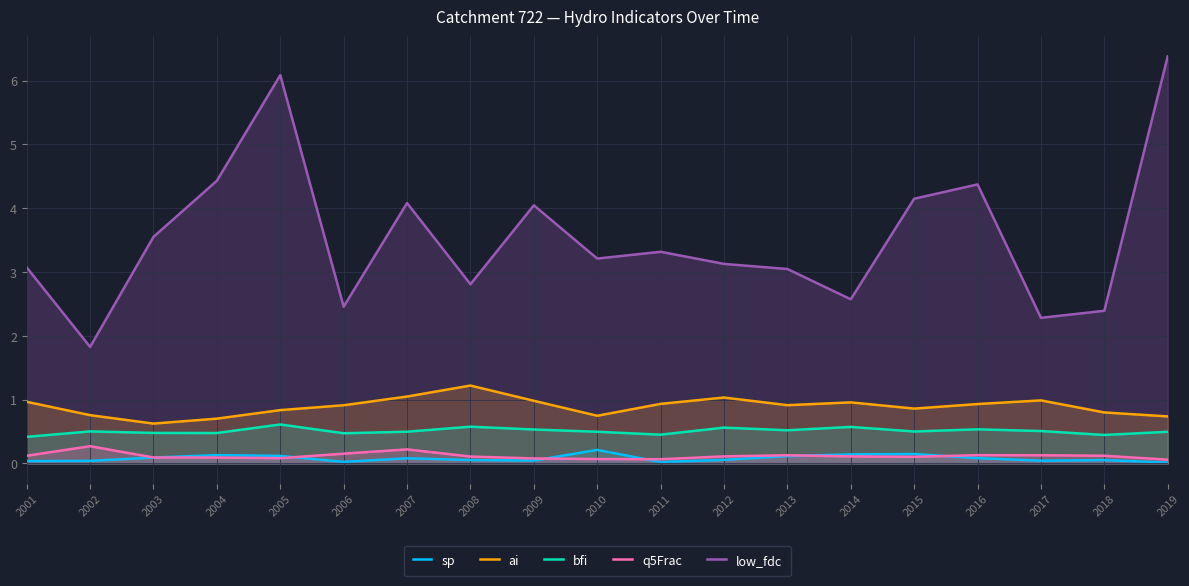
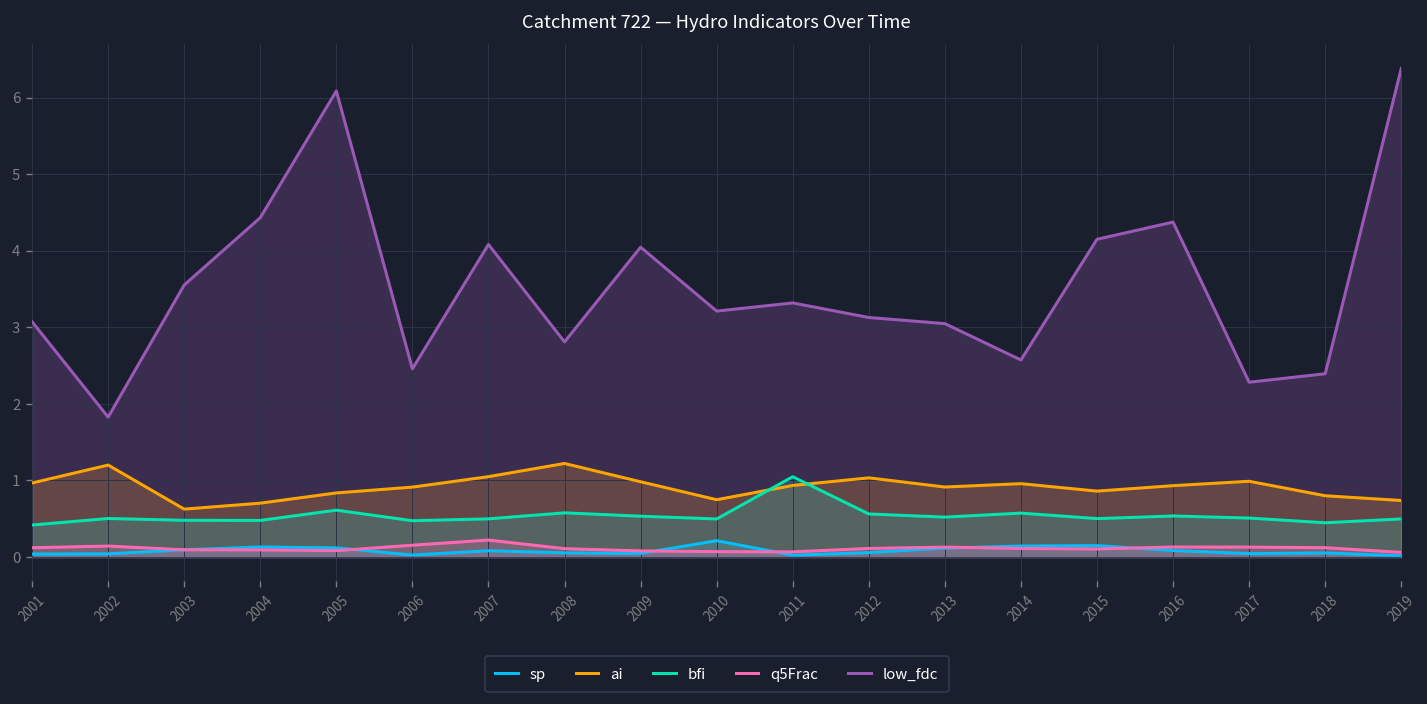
  {
    "sp": {
      "2001": 0.0,
      "2002": 0.0,
      "2006": 0.0,
      "2007": 0.1,
      "2008": 0.1,
      "2010": 0.2,
      "2011": 0.0,
      "2012": 0.1,
      "2015": 0.1,
      "2016": 0.1,
      "2017": 0.0,
      "2018": 0.1,
      "2019": 0.0
    },
    "ai": {
      "2001": 1.0,
-     "2002": 0.8,
+     "2002": 1.2,
      "2003": 0.6,
      "2004": 0.7,
      "2005": 0.8,
      "2006": 0.9,
      "2007": 1.0,
      "2008": 1.2,
      "2009": 1.0,
      "2010": 0.7,
      "2011": 0.9,
      "2012": 1.0,
      "2013": 0.9,
      "2014": 1.0,
      "2015": 0.9,
      "2016": 0.9,
      "2017": 1.0,
      "2018": 0.8,
      "2019": 0.7
    },
    "bfi": {
      "2001": 0.4,
      "2002": 0.5,
      "2003": 0.5,
      "2004": 0.5,
      "2005": 0.6,
      "2006": 0.5,
      "2007": 0.5,
      "2008": 0.6,
      "2009": 0.5,
      "2010": 0.5,
-     "2011": 0.5,
+     "2011": 1.0,
      "2012": 0.6,
      "2013": 0.5,
      "2014": 0.6,
      "2015": 0.5,
      "2016": 0.5,
      "2017": 0.5,
      "2018": 0.4,
      "2019": 0.5
    },
    "q5Frac": {
      "2001": 0.1,
-     "2002": 0.3,
+     "2002": 0.1,
      "2006": 0.2,
      "2007": 0.2,
      "2008": 0.1,
      "2010": 0.1,
      "2011": 0.1,
      "2012": 0.1,
      "2015": 0.1,
      "2016": 0.1,
      "2017": 0.1,
      "2018": 0.1,
      "2019": 0.1
    },
    "low_fdc": {
      "2001": 3.1,
      "2002": 1.8,
      "2003": 3.6,
      "2004": 4.4,
      "2005": 6.1,
      "2006": 2.5,
      "2007": 4.1,
      "2008": 2.8,
      "2009": 4.0,
      "2010": 3.2,
      "2011": 3.3,
      "2012": 3.1,
      "2013": 3.0,
      "2014": 2.6,
      "2015": 4.1,
      "2016": 4.4,
      "2017": 2.3,
      "2018": 2.4,
      "2019": 6.4
    }
  }
